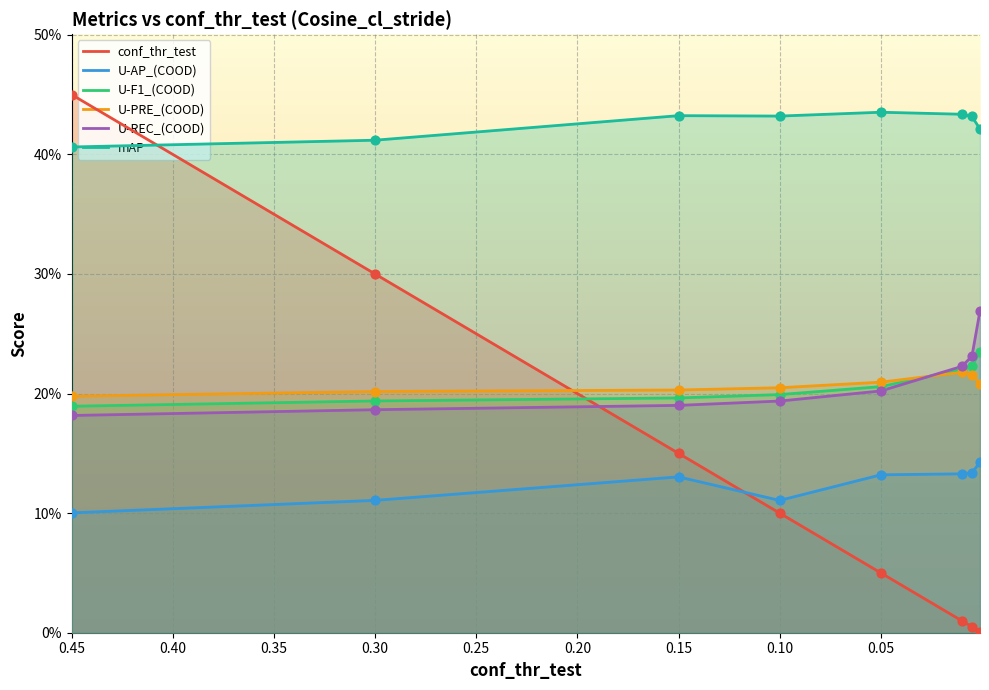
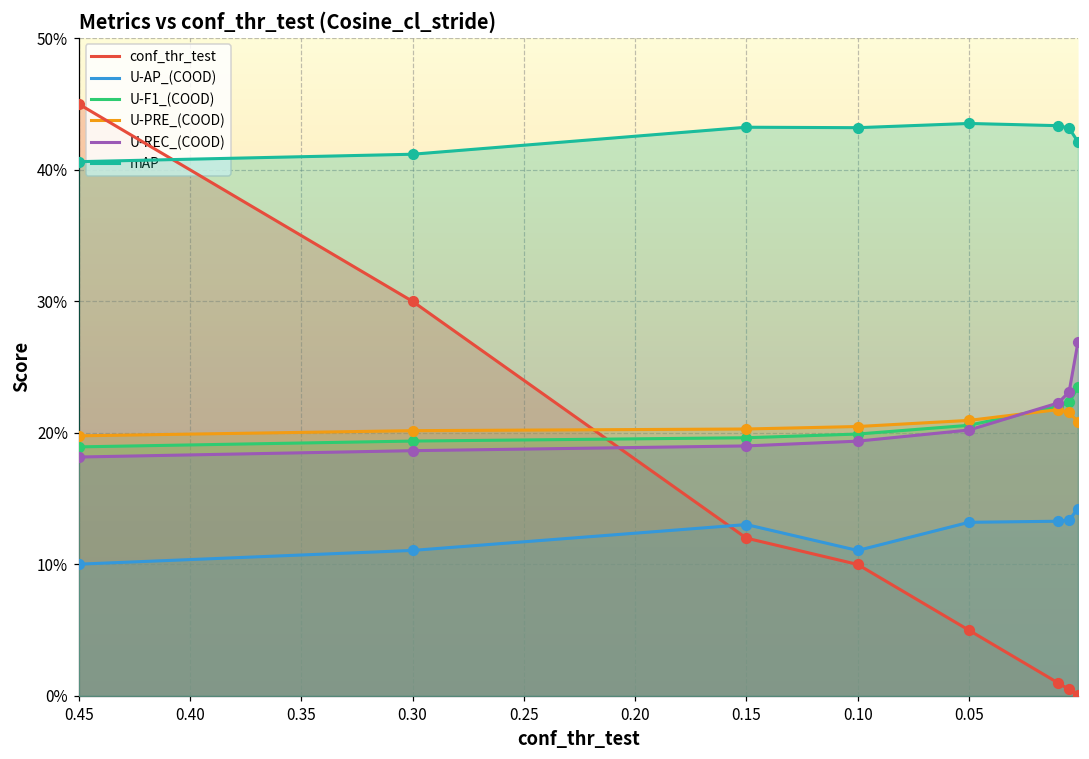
  {
    "conf_thr_test": {
      "0.45": "45.0%",
      "0.30": "30.0%",
-     "0.15": "15.0%",
+     "0.15": "12.0%",
      "0.10": "10.0%",
      "0.05": "5.0%"
    },
    "U-AP_(COOD)": {
      "0.45": "10.0%",
      "0.30": "11.1%",
      "0.15": "13.0%",
      "0.10": "11.1%",
      "0.05": "13.2%"
    },
    "U-PRE_(COOD)": {
      "0.45": "19.8%",
      "0.30": "20.2%",
      "0.15": "20.3%",
      "0.10": "20.5%",
      "0.05": "21.0%"
    },
    "U-REC_(COOD)": {
      "0.45": "18.2%",
      "0.30": "18.6%",
      "0.15": "19.0%",
      "0.10": "19.4%",
      "0.05": "20.2%"
    }
  }
